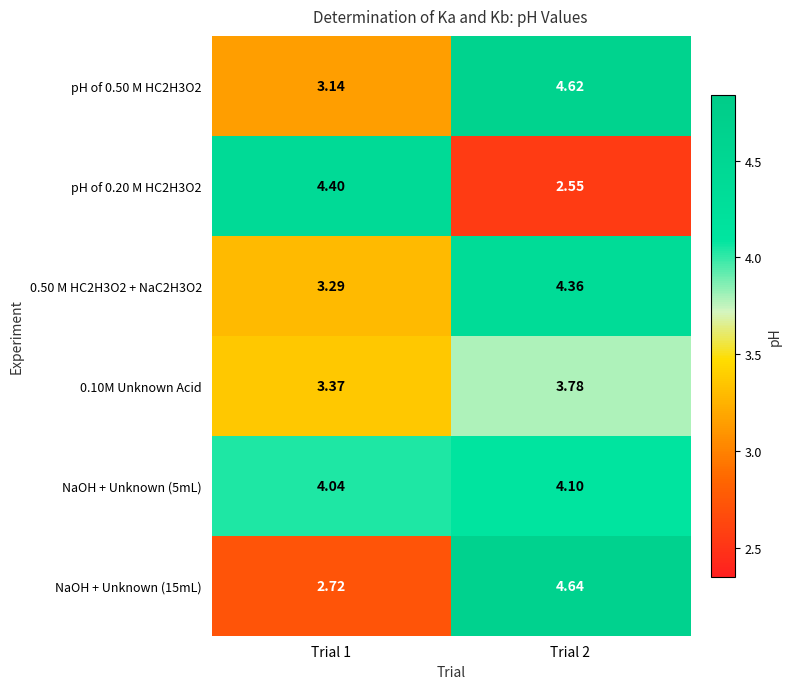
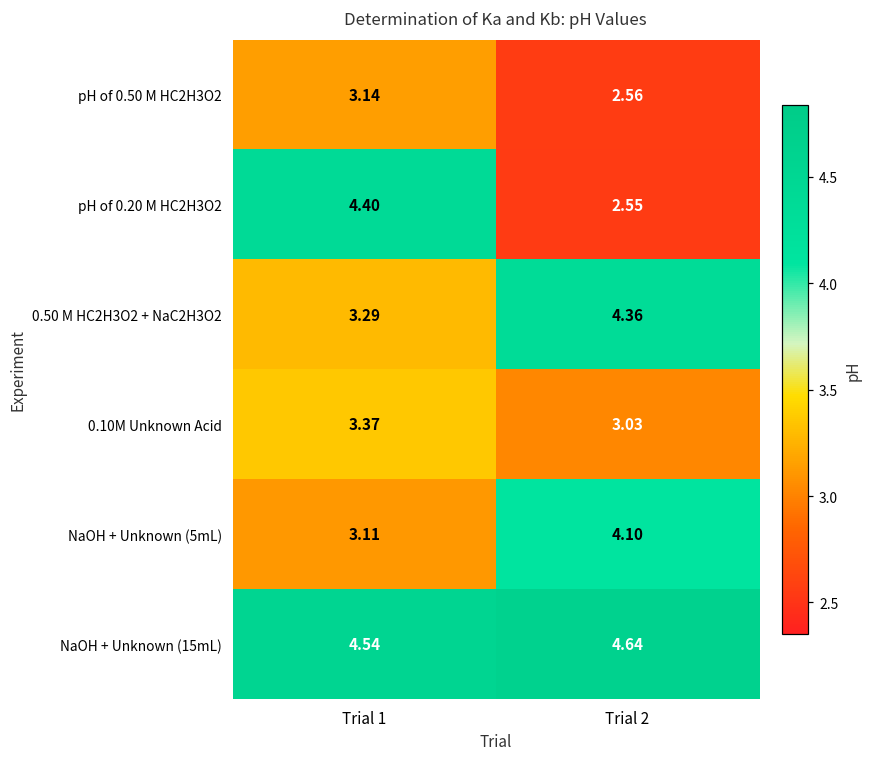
  {
    "pH of 0.50 M HC2H3O2": {
      "Trial 1": 3.14,
-     "Trial 2": 4.62
+     "Trial 2": 2.56
    },
    "pH of 0.20 M HC2H3O2": {
      "Trial 1": 4.40,
      "Trial 2": 2.55
    },
    "0.50 M HC2H3O2 + NaC2H3O2": {
      "Trial 1": 3.29,
      "Trial 2": 4.36
    },
    "0.10M Unknown Acid": {
      "Trial 1": 3.37,
-     "Trial 2": 3.78
+     "Trial 2": 3.03
    },
    "NaOH + Unknown (5mL)": {
-     "Trial 1": 4.04,
+     "Trial 1": 3.11,
      "Trial 2": 4.10
    },
    "NaOH + Unknown (15mL)": {
-     "Trial 1": 2.72,
+     "Trial 1": 4.54,
      "Trial 2": 4.64
    }
  }
